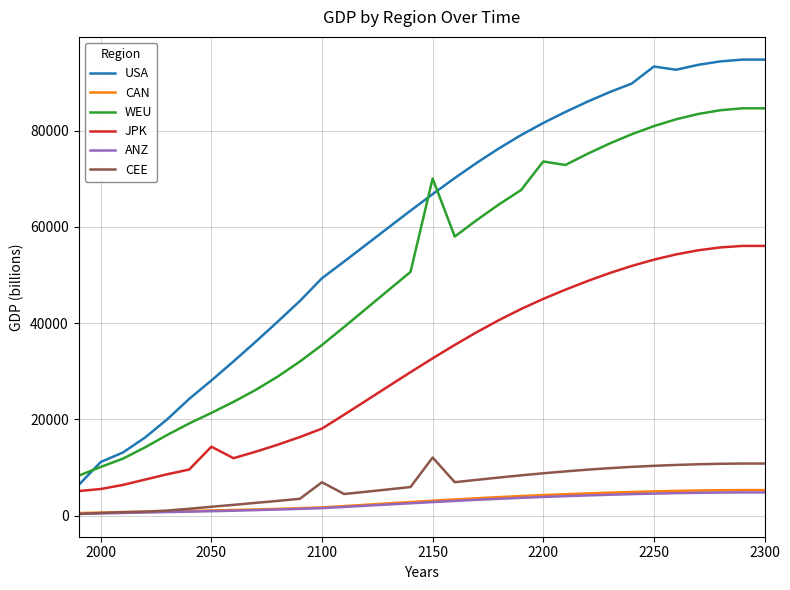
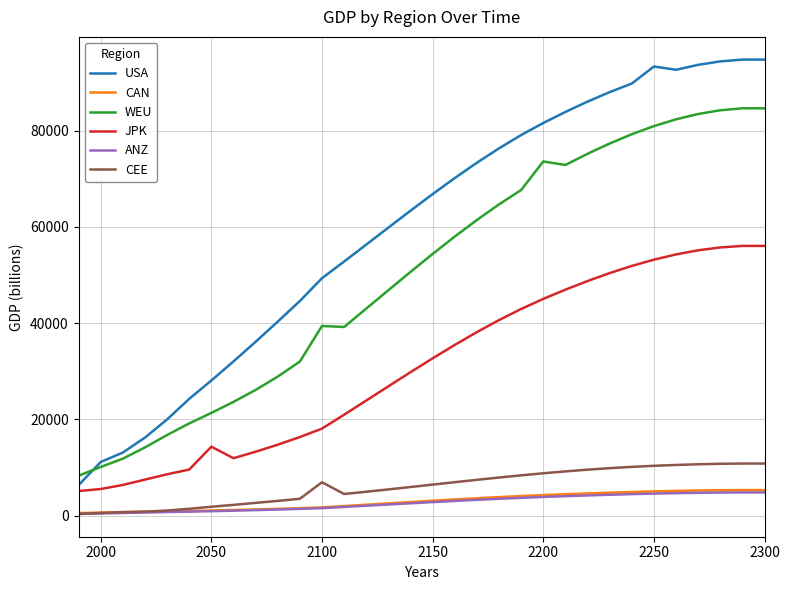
  {
    "USA": {
      "2000": 11000,
      "2050": 28000,
      "2100": 49000,
      "2150": 67000,
      "2200": 82000,
      "2250": 93000,
      "2300": 95000
    },
    "WEU": {
      "2000": 10000,
      "2050": 21000,
-     "2100": 35000,
-     "2150": 70000,
+     "2100": 39000,
+     "2150": 54000,
      "2200": 74000,
      "2250": 81000,
      "2300": 85000
    },
    "JPK": {
      "2000": 6000,
      "2050": 14000,
      "2100": 18000,
      "2150": 33000,
      "2200": 45000,
      "2250": 53000,
      "2300": 56000
    },
    "CEE": {
      "2050": 2000,
      "2100": 7000,
-     "2150": 12000,
+     "2150": 6000,
      "2200": 9000,
      "2250": 10000,
      "2300": 11000
    }
  }
